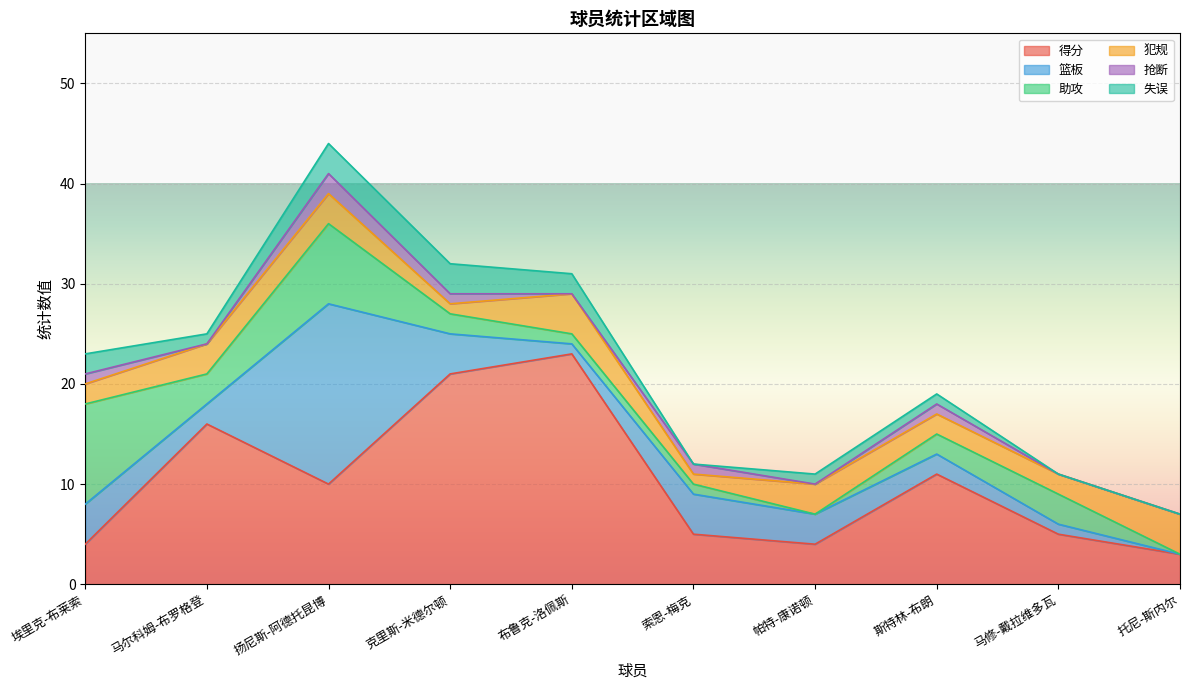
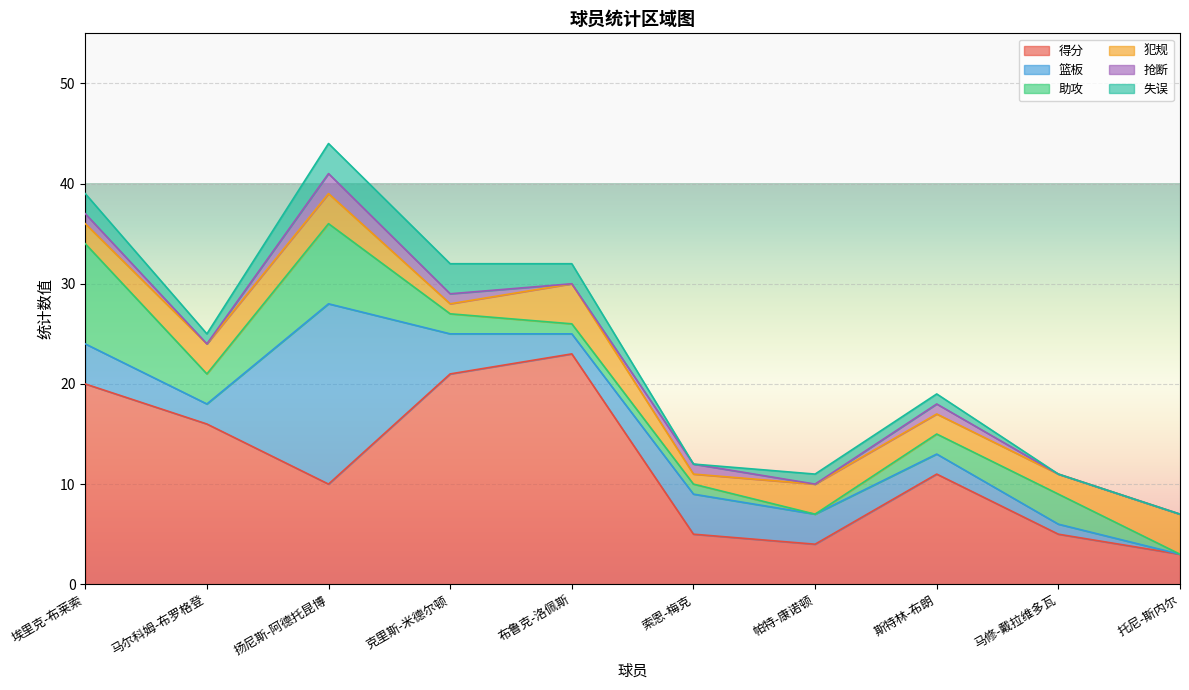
  {
    "得分": {
-     "埃里克-布莱索": 4,
+     "埃里克-布莱索": 20,
      "马尔科姆-布罗格登": 16,
      "扬尼斯-阿德托昆博": 10,
      "克里斯-米德尔顿": 21,
      "布鲁克-洛佩斯": 23,
      "索恩-梅克": 5,
      "帕特-康诺顿": 4,
      "斯特林-布朗": 11,
      "马修-戴拉维多瓦": 5
    },
    "篮板": {
      "埃里克-布莱索": 4,
      "马尔科姆-布罗格登": 2,
      "扬尼斯-阿德托昆博": 18,
      "克里斯-米德尔顿": 4,
-     "布鲁克-洛佩斯": 1,
+     "布鲁克-洛佩斯": 2,
      "索恩-梅克": 4,
      "斯特林-布朗": 2,
      "马修-戴拉维多瓦": 1
    },
    "犯规": {
      "埃里克-布莱索": 2,
      "扬尼斯-阿德托昆博": 3,
      "克里斯-米德尔顿": 1,
      "索恩-梅克": 1,
      "斯特林-布朗": 2
    },
    "抢断": {
      "埃里克-布莱索": 1,
      "扬尼斯-阿德托昆博": 2,
      "克里斯-米德尔顿": 1,
      "斯特林-布朗": 1
    }
  }
